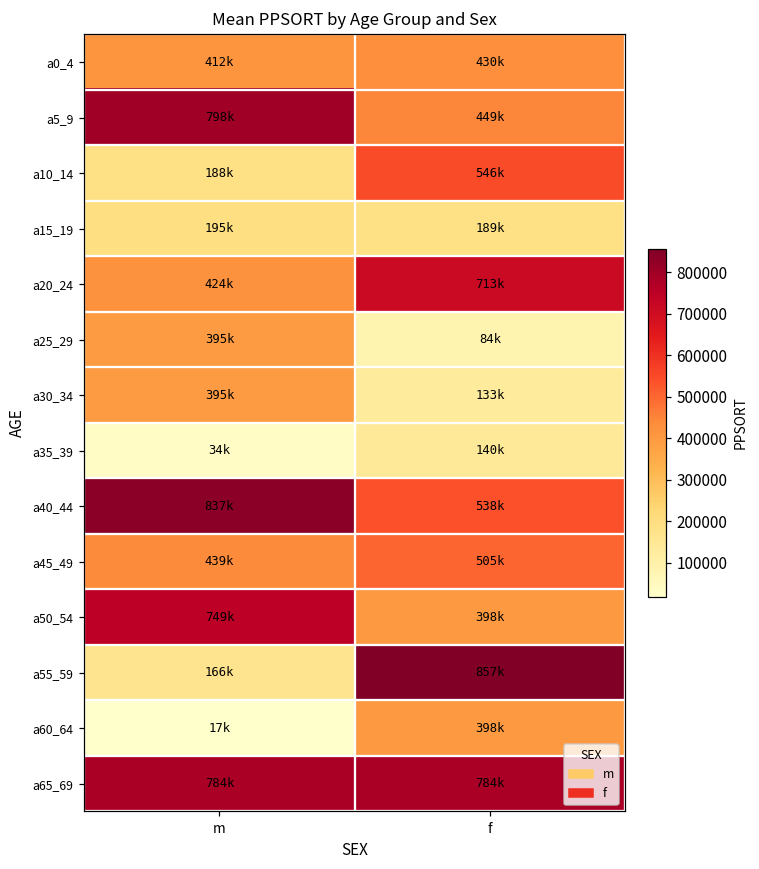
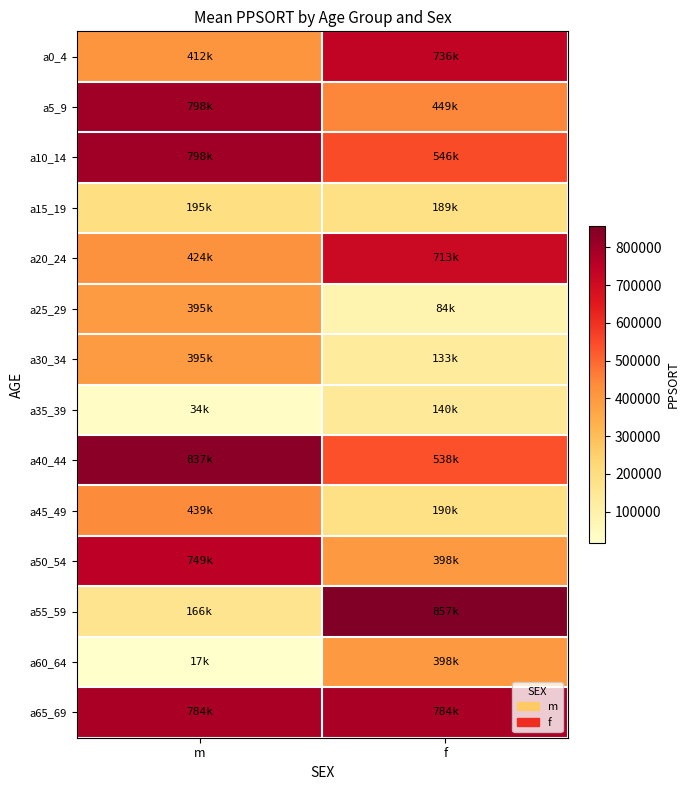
  {
    "a0_4": {
      "m": "412k",
-     "f": "430k"
+     "f": "736k"
    },
    "a5_9": {
      "m": "798k",
      "f": "449k"
    },
    "a10_14": {
-     "m": "188k",
+     "m": "798k",
      "f": "546k"
    },
    "a15_19": {
      "m": "195k",
      "f": "189k"
    },
    "a20_24": {
      "m": "424k",
      "f": "713k"
    },
    "a25_29": {
      "m": "395k",
      "f": "84k"
    },
    "a30_34": {
      "m": "395k",
      "f": "133k"
    },
    "a35_39": {
      "m": "34k",
      "f": "140k"
    },
    "a40_44": {
      "m": "837k",
      "f": "538k"
    },
    "a45_49": {
      "m": "439k",
-     "f": "505k"
+     "f": "190k"
    },
    "a50_54": {
      "m": "749k",
      "f": "398k"
    },
    "a55_59": {
      "m": "166k",
      "f": "857k"
    },
    "a60_64": {
      "m": "17k",
      "f": "398k"
    },
    "a65_69": {
      "m": "784k",
      "f": "784k"
    }
  }
